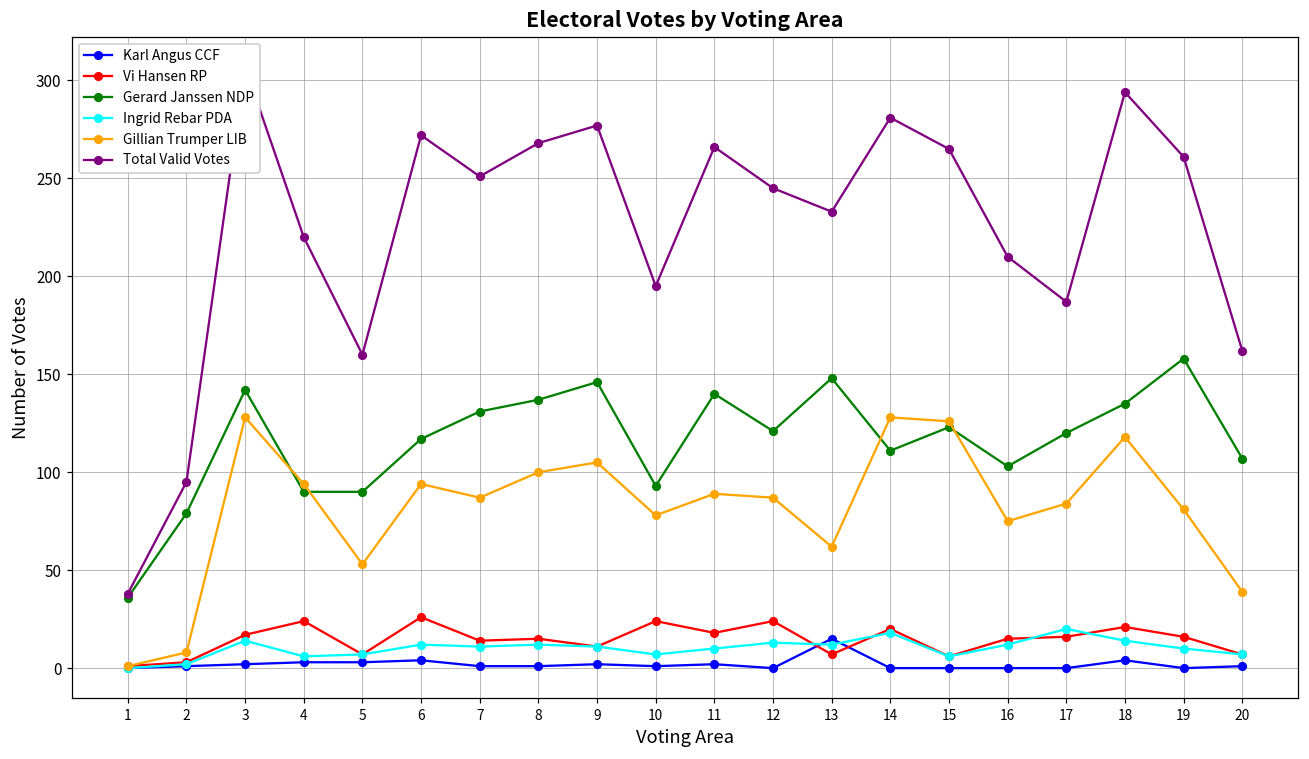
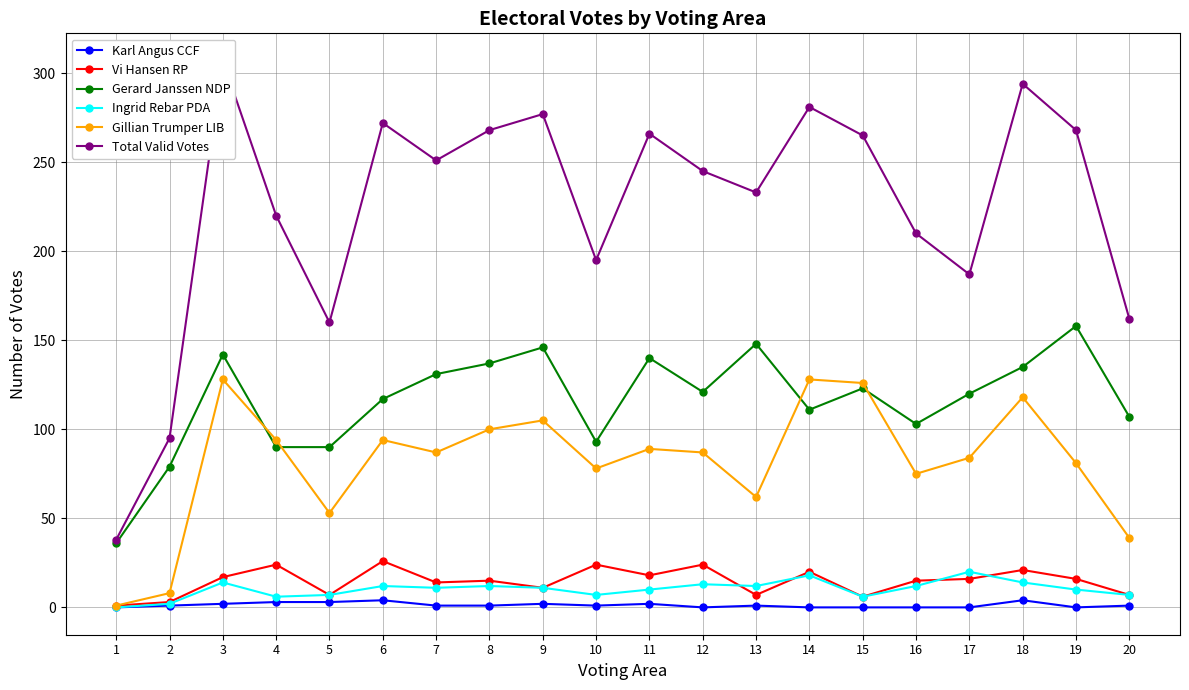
  {
    "Karl Angus CCF": {
      "3": 2,
      "4": 3,
      "5": 3,
      "6": 4,
      "7": 1,
      "8": 1,
      "9": 2,
      "10": 1,
      "11": 2,
      "12": 0,
-     "13": 15,
+     "13": 1,
      "14": 0,
      "15": 0,
      "16": 0,
      "17": 0,
      "18": 4,
      "19": 0,
      "20": 1
    },
    "Vi Hansen RP": {
      "3": 17,
      "4": 24,
      "6": 26,
      "7": 14,
      "8": 15,
      "10": 24,
      "11": 18,
      "12": 24,
      "13": 7,
      "14": 20,
      "16": 15,
      "17": 16,
      "18": 21,
      "19": 16
    },
    "Gerard Janssen NDP": {
      "1": 36,
      "2": 79,
      "3": 142,
      "4": 90,
      "5": 90,
      "6": 117,
      "7": 131,
      "8": 137,
      "9": 146,
      "10": 93,
      "11": 140,
      "12": 121,
      "13": 148,
      "14": 111,
      "15": 123,
      "16": 103,
      "17": 120,
      "18": 135,
      "19": 158,
      "20": 107
    },
    "Ingrid Rebar PDA": {
      "3": 14,
      "4": 6,
      "6": 12,
      "7": 11,
      "8": 12,
      "10": 7,
      "11": 10,
      "12": 13,
      "13": 12,
      "14": 18,
      "16": 12,
      "17": 20,
      "18": 14,
      "19": 10
    },
    "Gillian Trumper LIB": {
      "2": 8,
      "3": 128,
      "4": 94,
      "5": 53,
      "6": 94,
      "7": 87,
      "8": 100,
      "9": 105,
      "10": 78,
      "11": 89,
      "12": 87,
      "13": 62,
      "14": 128,
      "15": 126,
      "16": 75,
      "17": 84,
      "18": 118,
      "19": 81,
      "20": 39
    },
    "Total Valid Votes": {
      "1": 38,
      "2": 95,
      "4": 220,
      "5": 160,
      "6": 272,
      "7": 251,
      "8": 268,
      "9": 277,
      "10": 195,
      "11": 266,
      "12": 245,
      "13": 233,
      "14": 281,
      "15": 265,
      "16": 210,
      "17": 187,
      "18": 294,
-     "19": 261,
+     "19": 268,
      "20": 162
    }
  }
